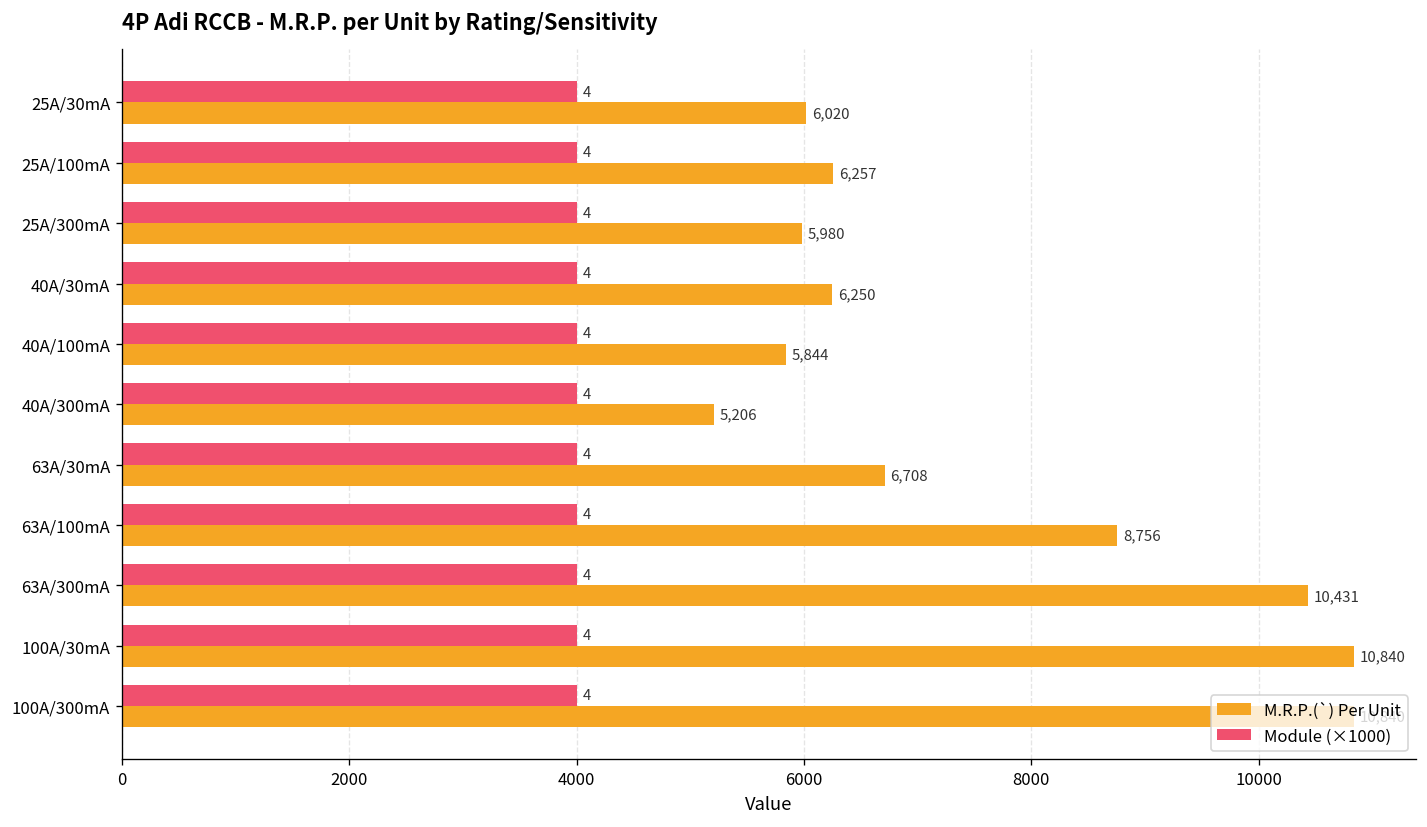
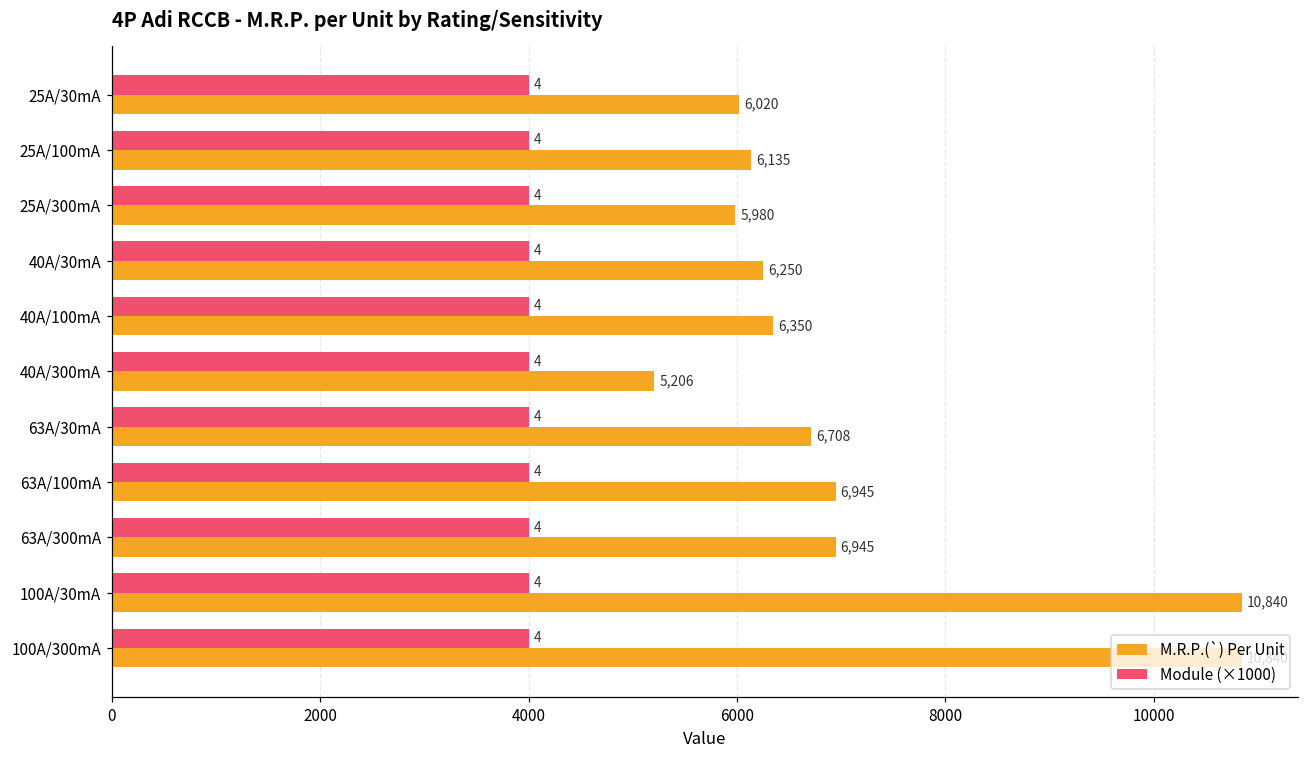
  {
    "M.R.P.(`) Per Unit": {
      "25A/30mA": "6,020",
-     "25A/100mA": "6,257",
+     "25A/100mA": "6,135",
      "25A/300mA": "5,980",
      "40A/30mA": "6,250",
-     "40A/100mA": "5,844",
+     "40A/100mA": "6,350",
      "40A/300mA": "5,206",
      "63A/30mA": "6,708",
-     "63A/100mA": "8,756",
-     "63A/300mA": "10,431",
+     "63A/100mA": "6,945",
+     "63A/300mA": "6,945",
      "100A/30mA": "10,840"
    }
  }
